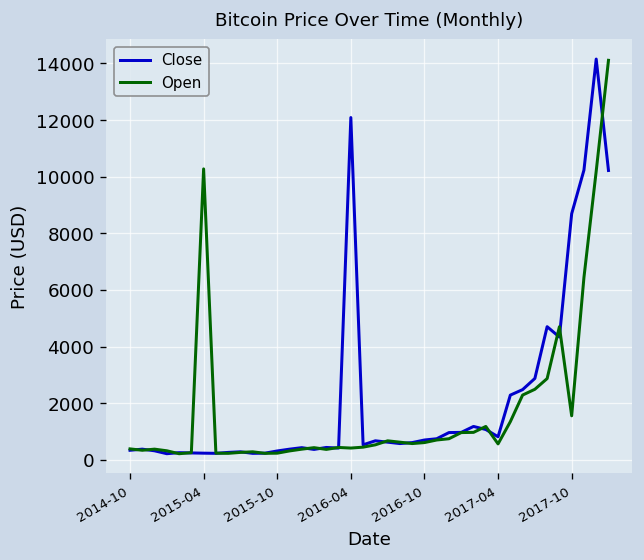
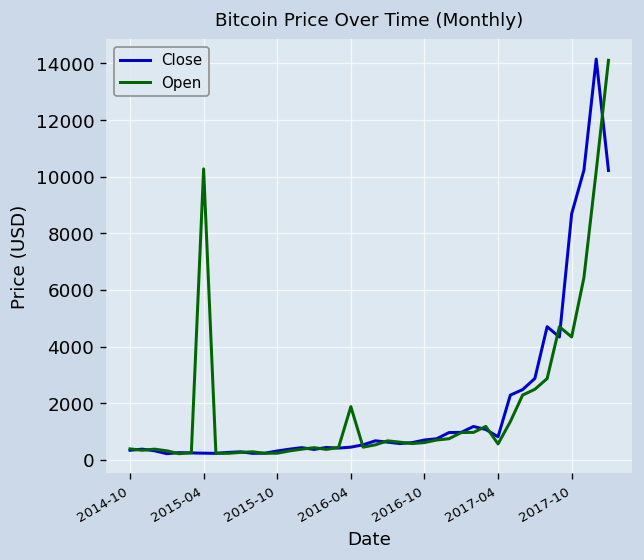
  {
    "Close": {
      "2015-04": 200,
-     "2016-04": 12100,
+     "2016-04": 400,
      "2017-04": 800,
      "2017-10": 8700
    },
    "Open": {
      "2015-04": 10300,
-     "2016-04": 400,
+     "2016-04": 1900,
      "2017-04": 600,
-     "2017-10": 1600
+     "2017-10": 4300
    }
  }
